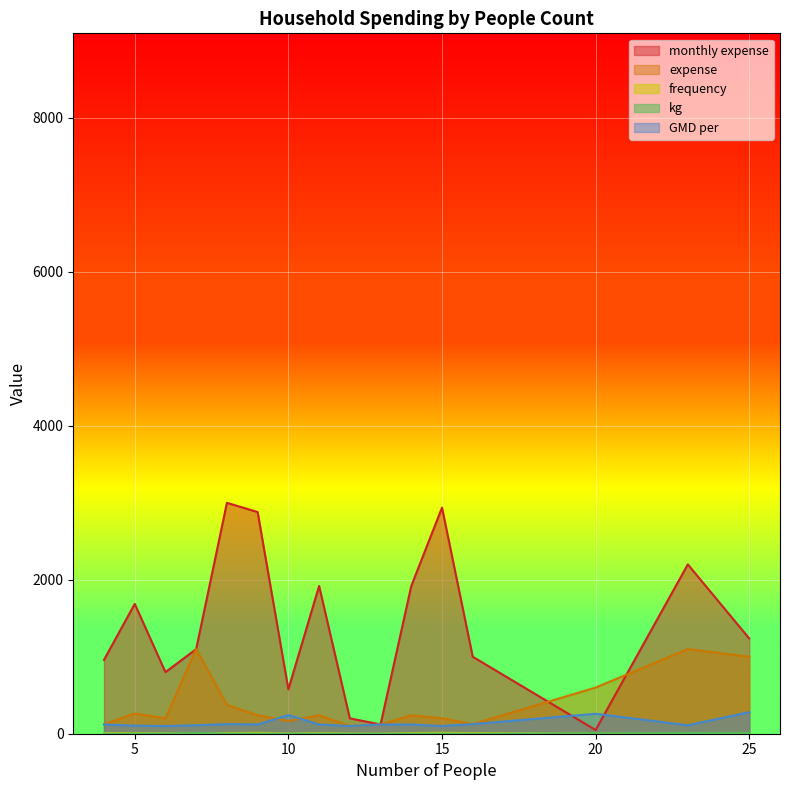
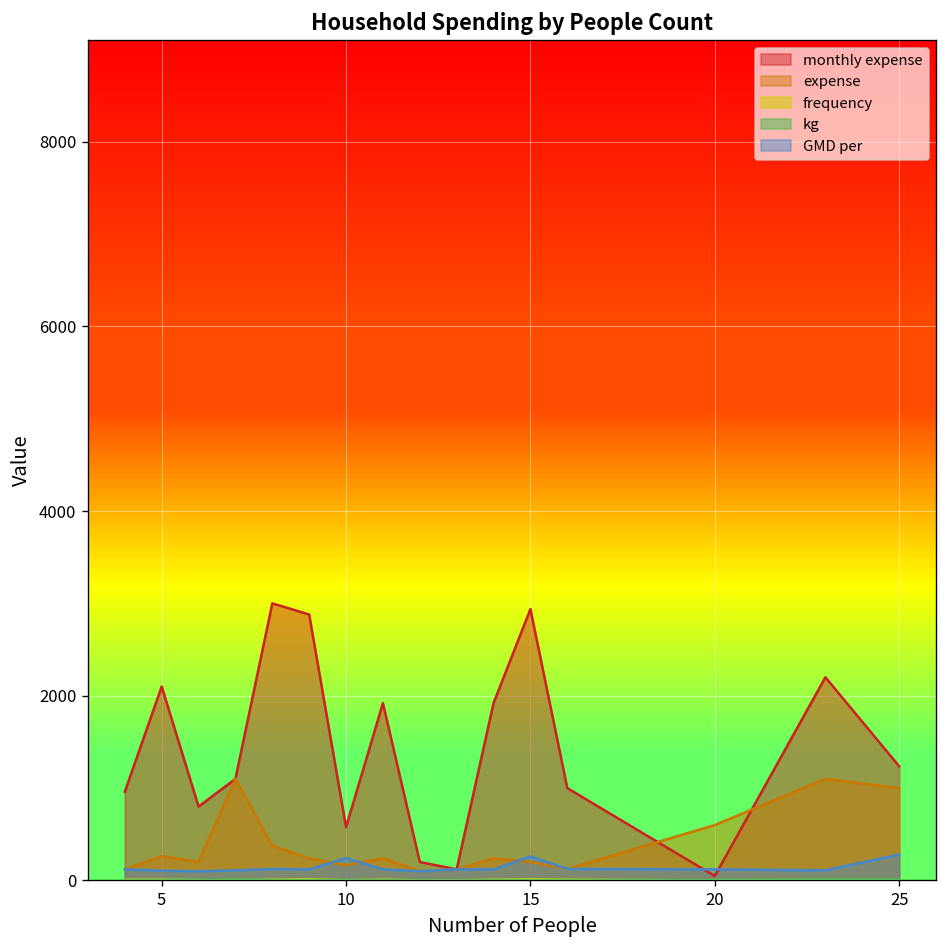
  {
    "monthly expense": {
-     "5": 1700,
+     "5": 2100,
      "10": 600,
      "15": 2900,
      "20": 0,
      "25": 1200
    },
    "GMD per": {
      "5": 100,
      "10": 200,
-     "15": 100,
-     "20": 300,
+     "15": 300,
+     "20": 100,
      "25": 300
    }
  }
